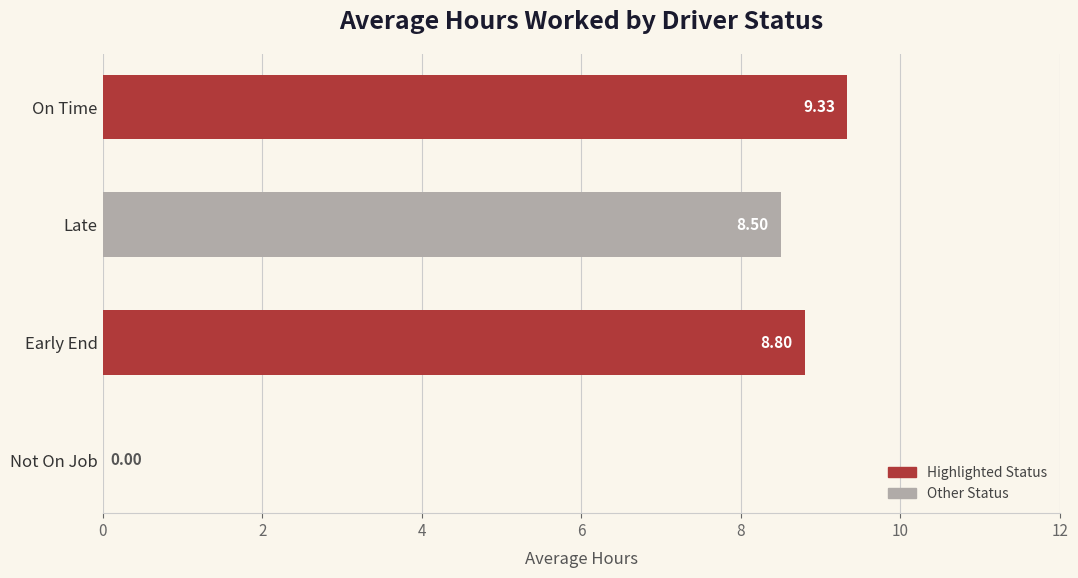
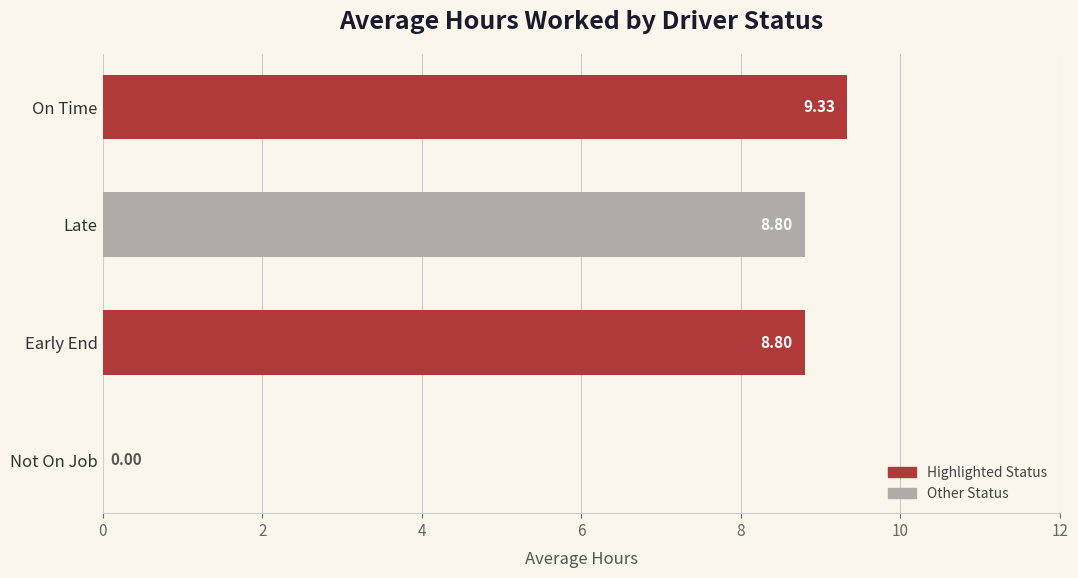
  {
    "On Time": 9.33,
-   "Late": 8.50,
+   "Late": 8.80,
    "Early End": 8.80,
    "Not On Job": 0.00
  }
